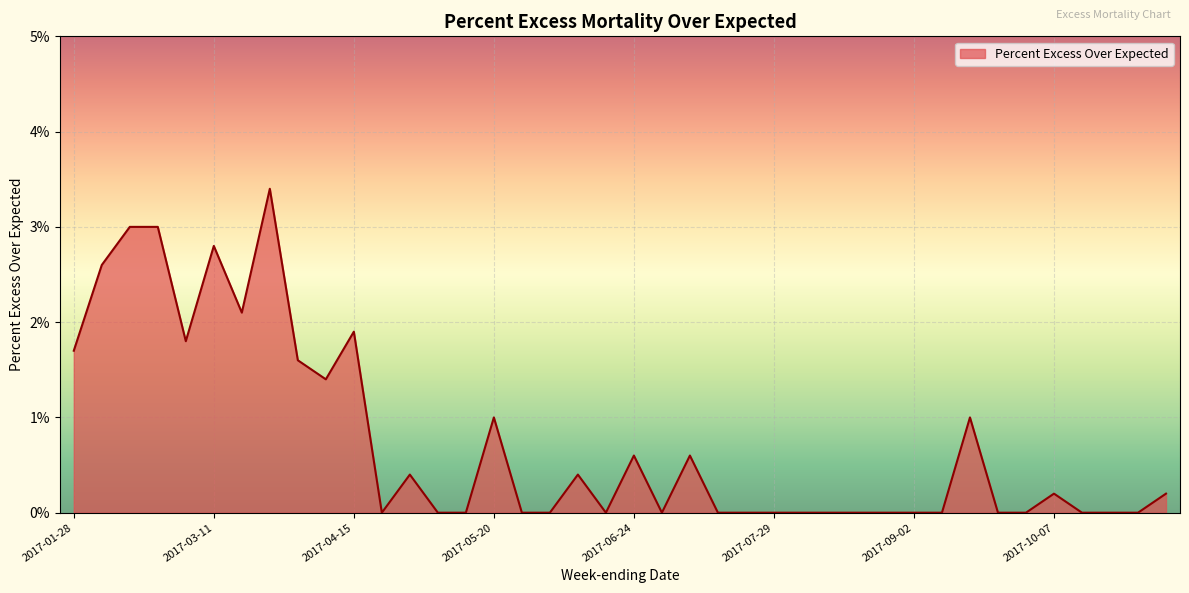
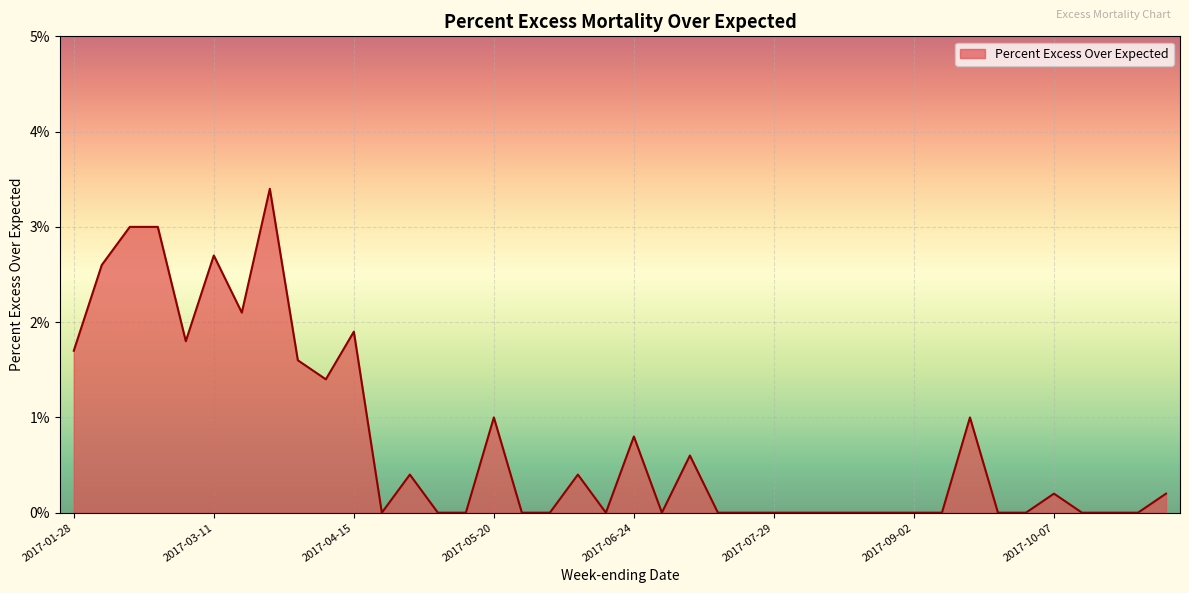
  {
    "2017-01-28": "1.7%",
-   "2017-03-11": "2.8%",
+   "2017-03-11": "2.7%",
    "2017-04-15": "1.9%",
    "2017-05-20": "1.0%",
-   "2017-06-24": "0.6%",
+   "2017-06-24": "0.8%",
    "2017-07-29": "0.0%",
    "2017-09-02": "0.0%",
    "2017-10-07": "0.2%"
  }
